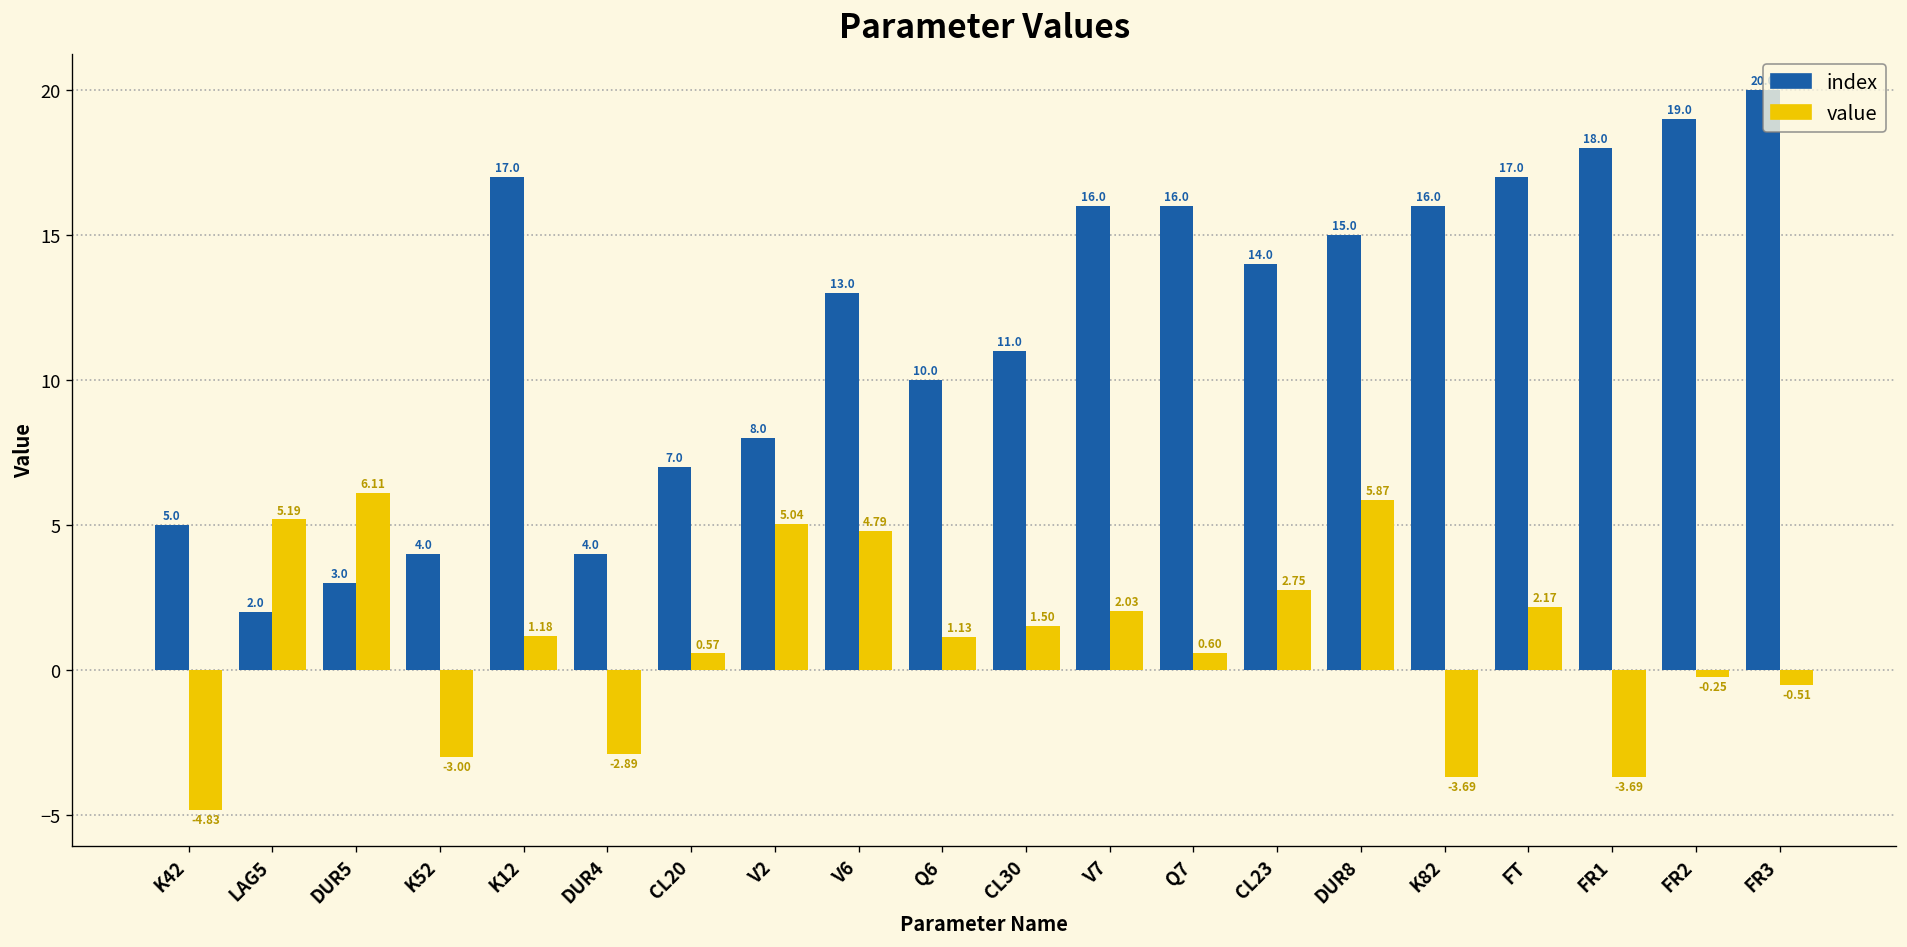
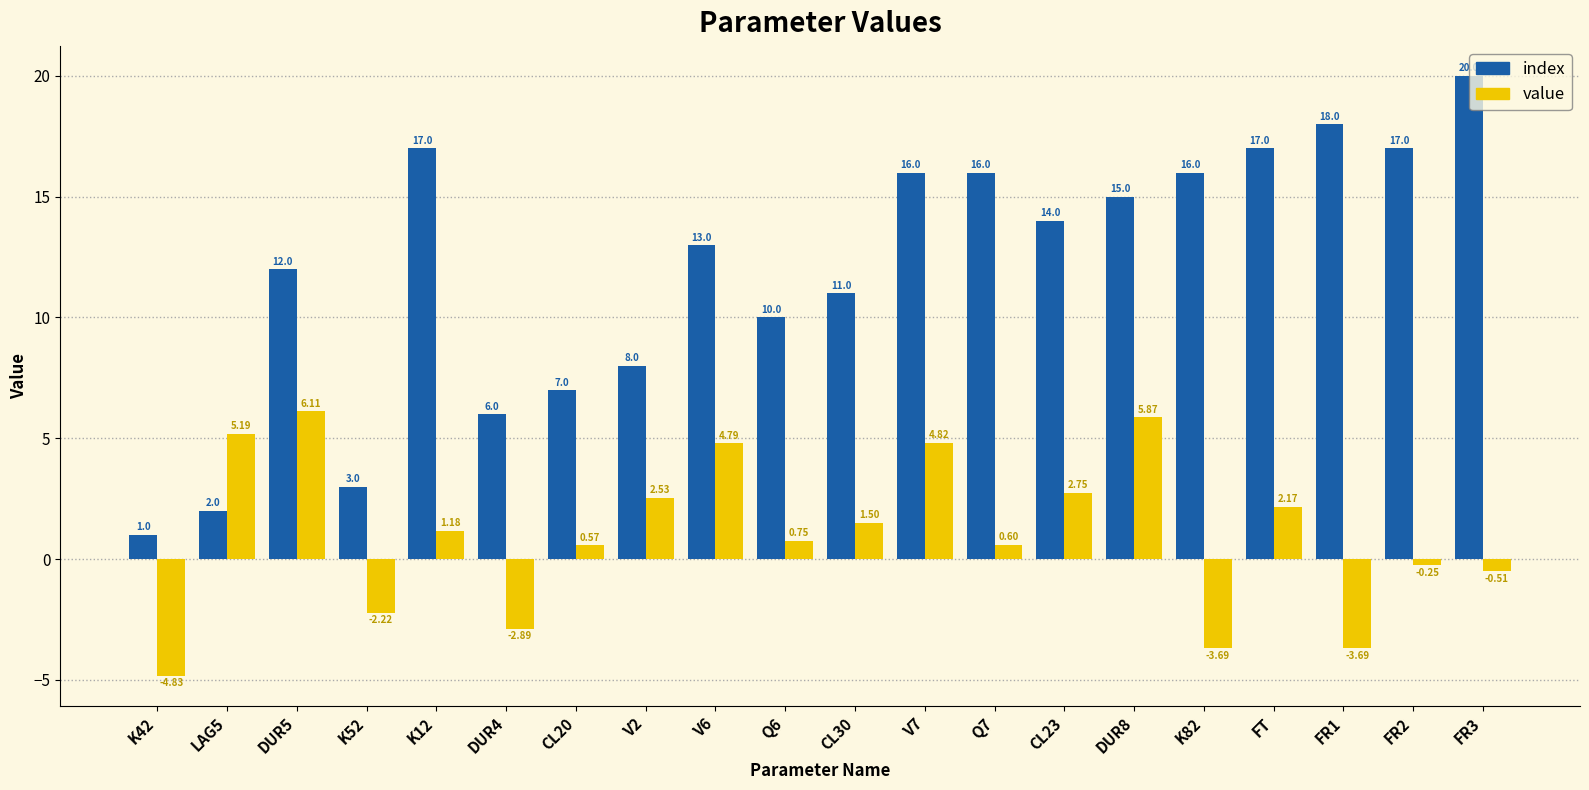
  {
    "index": {
-     "K42": 5.0,
+     "K42": 1.0,
      "LAG5": 2.0,
-     "DUR5": 3.0,
-     "K52": 4.0,
+     "DUR5": 12.0,
+     "K52": 3.0,
      "K12": 17.0,
-     "DUR4": 4.0,
+     "DUR4": 6.0,
      "CL20": 7.0,
      "V2": 8.0,
      "V6": 13.0,
      "Q6": 10.0,
      "CL30": 11.0,
      "V7": 16.0,
      "Q7": 16.0,
      "CL23": 14.0,
      "DUR8": 15.0,
      "K82": 16.0,
      "FT": 17.0,
      "FR1": 18.0,
-     "FR2": 19.0
+     "FR2": 17.0
    },
    "value": {
      "K42": -4.83,
      "LAG5": 5.19,
      "DUR5": 6.11,
-     "K52": -3.00,
+     "K52": -2.22,
      "K12": 1.18,
      "DUR4": -2.89,
      "CL20": 0.57,
-     "V2": 5.04,
+     "V2": 2.53,
      "V6": 4.79,
-     "Q6": 1.13,
+     "Q6": 0.75,
      "CL30": 1.50,
-     "V7": 2.03,
+     "V7": 4.82,
      "Q7": 0.60,
      "CL23": 2.75,
      "DUR8": 5.87,
      "K82": -3.69,
      "FT": 2.17,
      "FR1": -3.69,
      "FR2": -0.25,
      "FR3": -0.51
    }
  }
